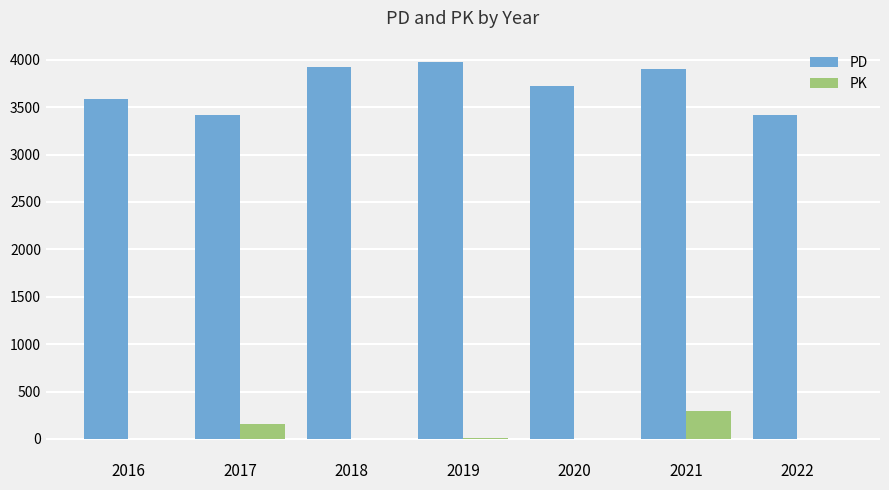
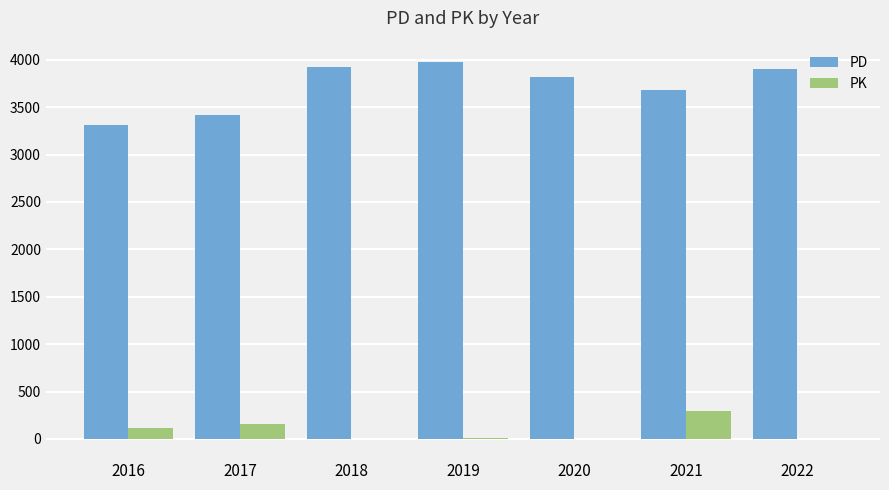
  {
    "PD": {
-     "2016": 3600,
+     "2016": 3300,
      "2017": 3400,
      "2018": 3900,
      "2019": 4000,
-     "2020": 3700,
-     "2021": 3900,
-     "2022": 3400
+     "2020": 3800,
+     "2021": 3700,
+     "2022": 3900
    },
    "PK": {
-     "2016": 0,
+     "2016": 100,
      "2017": 200,
      "2021": 300
    }
  }
